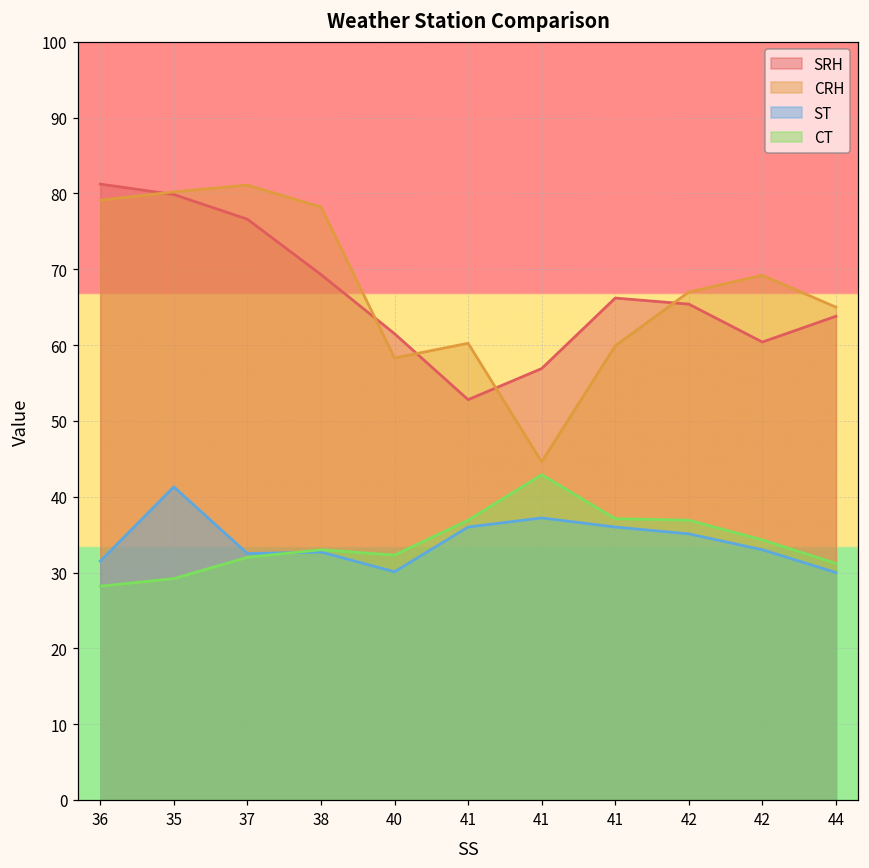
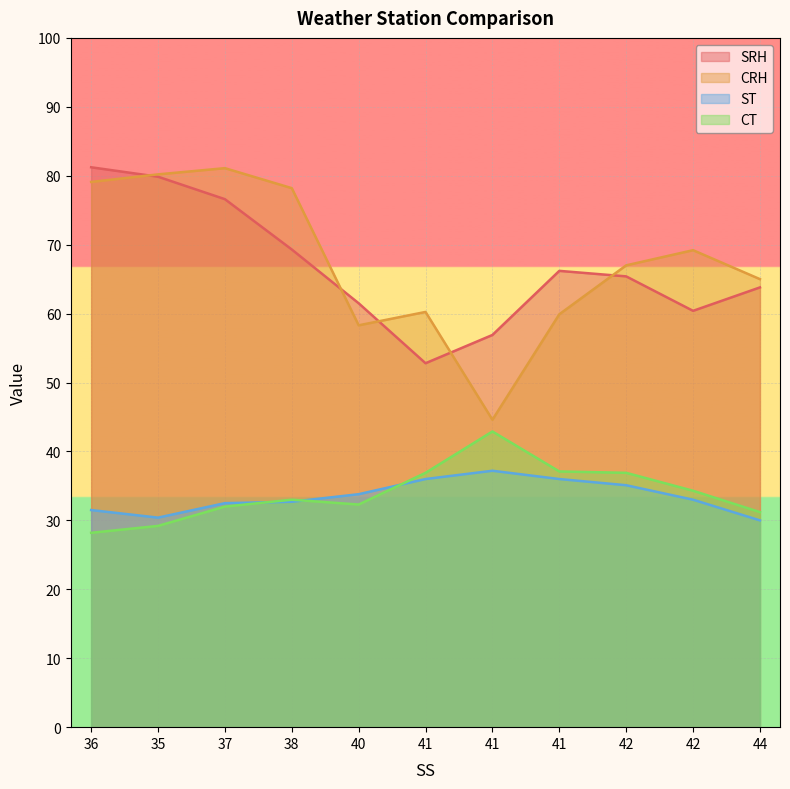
  {
    "ST": {
      "36": 32,
-     "35": 41,
+     "35": 30,
      "37": 33,
-     "40": 30,
+     "40": 34,
      "44": 30
    },
    "CT": {
      "36": 28,
      "35": 29,
      "37": 32,
      "40": 32,
      "44": 31
    }
  }
